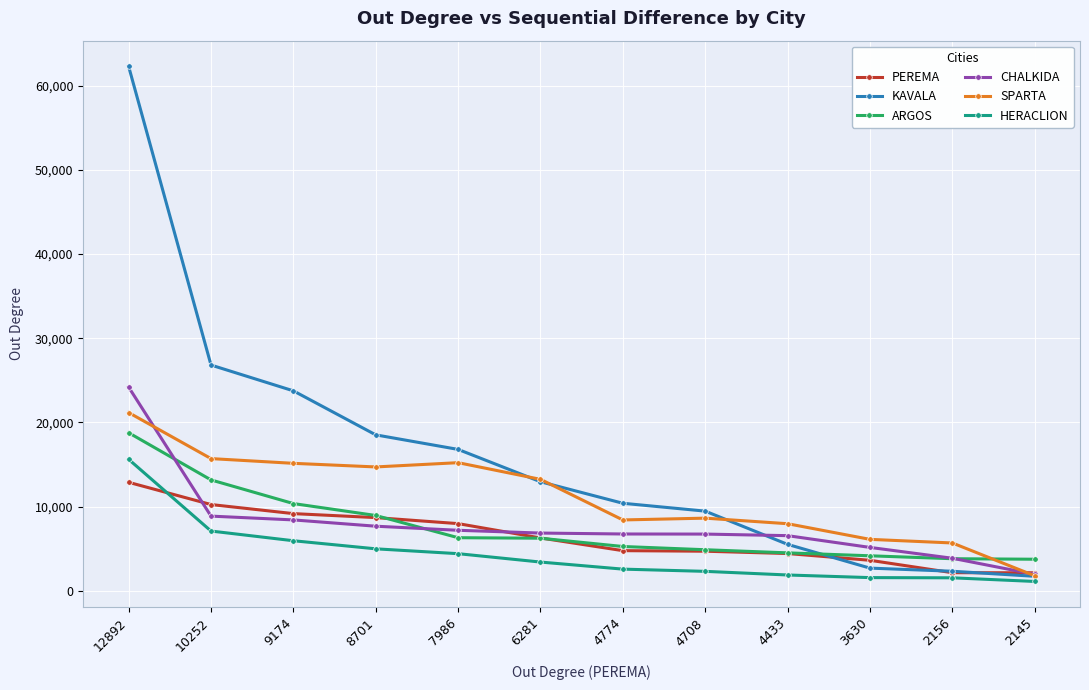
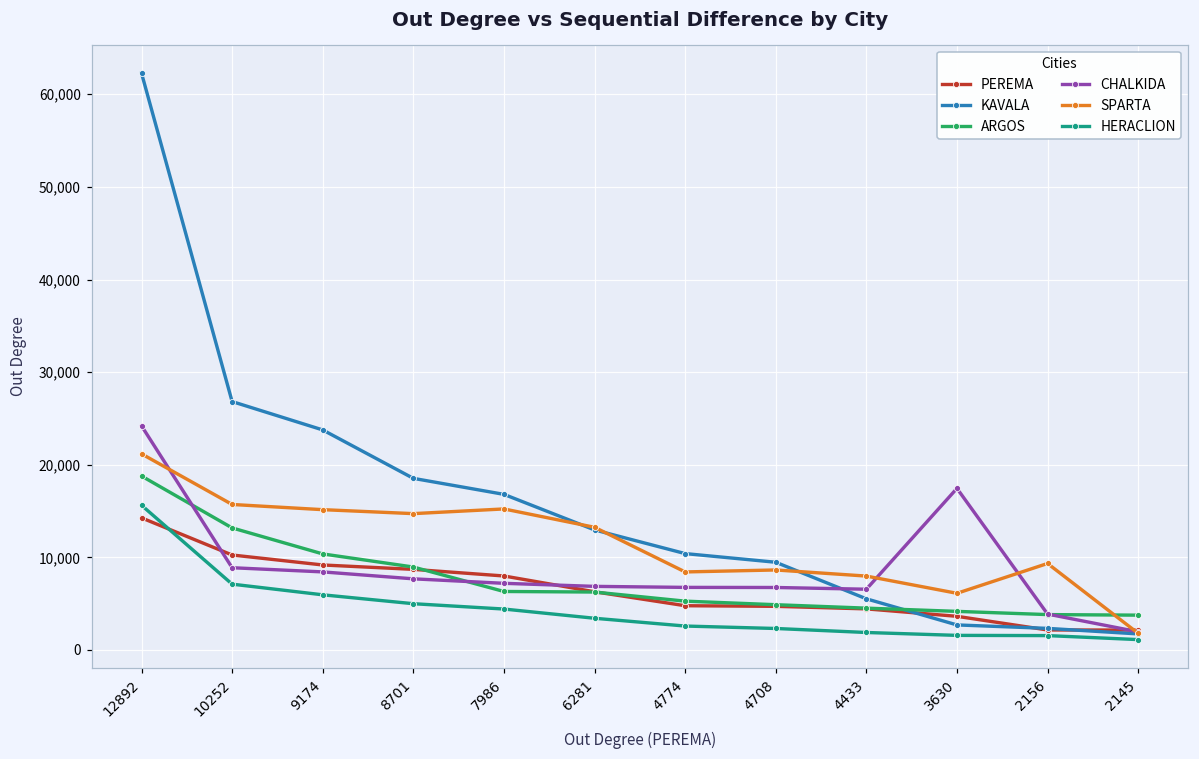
  {
    "PEREMA": {
-     "12892": "13,000",
+     "12892": "14,000",
      "10252": "10,000",
      "9174": "9,000",
      "7986": "8,000",
      "4774": "5,000",
      "3630": "4,000"
    },
    "KAVALA": {
      "12892": "62,000",
      "10252": "27,000",
      "9174": "24,000",
      "8701": "19,000",
      "7986": "17,000",
      "4774": "10,000",
      "4708": "9,000",
      "4433": "6,000",
      "3630": "3,000"
    },
    "CHALKIDA": {
      "12892": "24,000",
      "10252": "9,000",
      "9174": "8,000",
      "8701": "8,000",
      "7986": "7,000",
      "6281": "7,000",
      "4774": "7,000",
      "4708": "7,000",
      "4433": "7,000",
-     "3630": "5,000"
+     "3630": "17,000"
    },
    "SPARTA": {
      "12892": "21,000",
      "10252": "16,000",
      "9174": "15,000",
      "8701": "15,000",
      "7986": "15,000",
      "4774": "8,000",
      "4708": "9,000",
      "4433": "8,000",
      "3630": "6,000",
-     "2156": "6,000"
+     "2156": "9,000"
    }
  }
